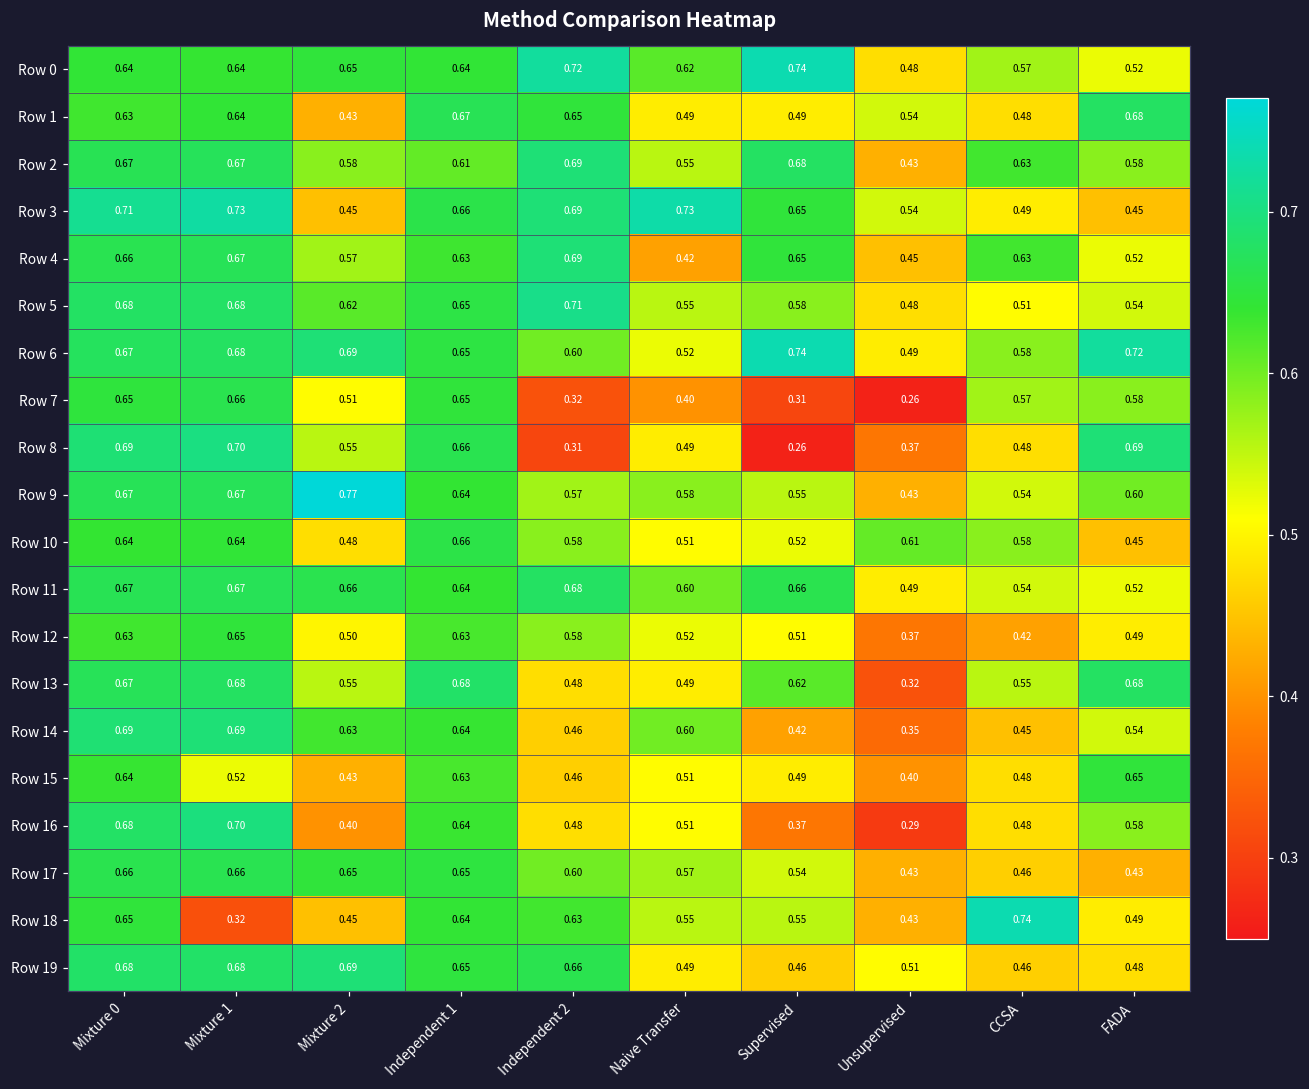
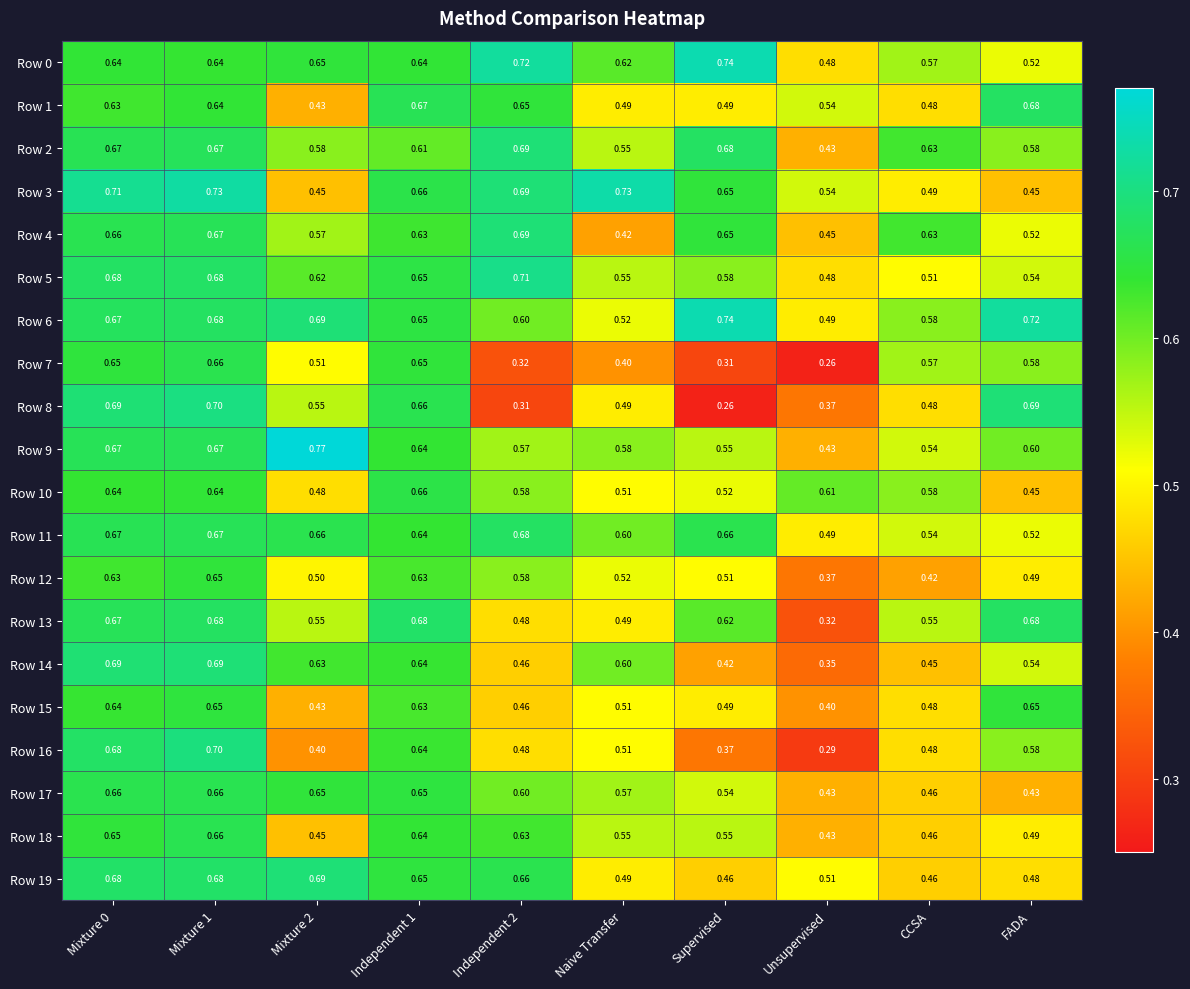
  {
    "Row 0": {
      "Mixture 0": 0.64,
      "Mixture 1": 0.64,
      "Mixture 2": 0.65,
      "Independent 1": 0.64,
      "Independent 2": 0.72,
      "Naive Transfer": 0.62,
      "Supervised": 0.74,
      "Unsupervised": 0.48,
      "CCSA": 0.57,
      "FADA": 0.52
    },
    "Row 1": {
      "Mixture 0": 0.63,
      "Mixture 1": 0.64,
      "Mixture 2": 0.43,
      "Independent 1": 0.67,
      "Independent 2": 0.65,
      "Naive Transfer": 0.49,
      "Supervised": 0.49,
      "Unsupervised": 0.54,
      "CCSA": 0.48,
      "FADA": 0.68
    },
    "Row 2": {
      "Mixture 0": 0.67,
      "Mixture 1": 0.67,
      "Mixture 2": 0.58,
      "Independent 1": 0.61,
      "Independent 2": 0.69,
      "Naive Transfer": 0.55,
      "Supervised": 0.68,
      "Unsupervised": 0.43,
      "CCSA": 0.63,
      "FADA": 0.58
    },
    "Row 3": {
      "Mixture 0": 0.71,
      "Mixture 1": 0.73,
      "Mixture 2": 0.45,
      "Independent 1": 0.66,
      "Independent 2": 0.69,
      "Naive Transfer": 0.73,
      "Supervised": 0.65,
      "Unsupervised": 0.54,
      "CCSA": 0.49,
      "FADA": 0.45
    },
    "Row 4": {
      "Mixture 0": 0.66,
      "Mixture 1": 0.67,
      "Mixture 2": 0.57,
      "Independent 1": 0.63,
      "Independent 2": 0.69,
      "Naive Transfer": 0.42,
      "Supervised": 0.65,
      "Unsupervised": 0.45,
      "CCSA": 0.63,
      "FADA": 0.52
    },
    "Row 5": {
      "Mixture 0": 0.68,
      "Mixture 1": 0.68,
      "Mixture 2": 0.62,
      "Independent 1": 0.65,
      "Independent 2": 0.71,
      "Naive Transfer": 0.55,
      "Supervised": 0.58,
      "Unsupervised": 0.48,
      "CCSA": 0.51,
      "FADA": 0.54
    },
    "Row 6": {
      "Mixture 0": 0.67,
      "Mixture 1": 0.68,
      "Mixture 2": 0.69,
      "Independent 1": 0.65,
      "Independent 2": 0.60,
      "Naive Transfer": 0.52,
      "Supervised": 0.74,
      "Unsupervised": 0.49,
      "CCSA": 0.58,
      "FADA": 0.72
    },
    "Row 7": {
      "Mixture 0": 0.65,
      "Mixture 1": 0.66,
      "Mixture 2": 0.51,
      "Independent 1": 0.65,
      "Independent 2": 0.32,
      "Naive Transfer": 0.40,
      "Supervised": 0.31,
      "Unsupervised": 0.26,
      "CCSA": 0.57,
      "FADA": 0.58
    },
    "Row 8": {
      "Mixture 0": 0.69,
      "Mixture 1": 0.70,
      "Mixture 2": 0.55,
      "Independent 1": 0.66,
      "Independent 2": 0.31,
      "Naive Transfer": 0.49,
      "Supervised": 0.26,
      "Unsupervised": 0.37,
      "CCSA": 0.48,
      "FADA": 0.69
    },
    "Row 9": {
      "Mixture 0": 0.67,
      "Mixture 1": 0.67,
      "Mixture 2": 0.77,
      "Independent 1": 0.64,
      "Independent 2": 0.57,
      "Naive Transfer": 0.58,
      "Supervised": 0.55,
      "Unsupervised": 0.43,
      "CCSA": 0.54,
      "FADA": 0.60
    },
    "Row 10": {
      "Mixture 0": 0.64,
      "Mixture 1": 0.64,
      "Mixture 2": 0.48,
      "Independent 1": 0.66,
      "Independent 2": 0.58,
      "Naive Transfer": 0.51,
      "Supervised": 0.52,
      "Unsupervised": 0.61,
      "CCSA": 0.58,
      "FADA": 0.45
    },
    "Row 11": {
      "Mixture 0": 0.67,
      "Mixture 1": 0.67,
      "Mixture 2": 0.66,
      "Independent 1": 0.64,
      "Independent 2": 0.68,
      "Naive Transfer": 0.60,
      "Supervised": 0.66,
      "Unsupervised": 0.49,
      "CCSA": 0.54,
      "FADA": 0.52
    },
    "Row 12": {
      "Mixture 0": 0.63,
      "Mixture 1": 0.65,
      "Mixture 2": 0.50,
      "Independent 1": 0.63,
      "Independent 2": 0.58,
      "Naive Transfer": 0.52,
      "Supervised": 0.51,
      "Unsupervised": 0.37,
      "CCSA": 0.42,
      "FADA": 0.49
    },
    "Row 13": {
      "Mixture 0": 0.67,
      "Mixture 1": 0.68,
      "Mixture 2": 0.55,
      "Independent 1": 0.68,
      "Independent 2": 0.48,
      "Naive Transfer": 0.49,
      "Supervised": 0.62,
      "Unsupervised": 0.32,
      "CCSA": 0.55,
      "FADA": 0.68
    },
    "Row 14": {
      "Mixture 0": 0.69,
      "Mixture 1": 0.69,
      "Mixture 2": 0.63,
      "Independent 1": 0.64,
      "Independent 2": 0.46,
      "Naive Transfer": 0.60,
      "Supervised": 0.42,
      "Unsupervised": 0.35,
      "CCSA": 0.45,
      "FADA": 0.54
    },
    "Row 15": {
      "Mixture 0": 0.64,
-     "Mixture 1": 0.52,
+     "Mixture 1": 0.65,
      "Mixture 2": 0.43,
      "Independent 1": 0.63,
      "Independent 2": 0.46,
      "Naive Transfer": 0.51,
      "Supervised": 0.49,
      "Unsupervised": 0.40,
      "CCSA": 0.48,
      "FADA": 0.65
    },
    "Row 16": {
      "Mixture 0": 0.68,
      "Mixture 1": 0.70,
      "Mixture 2": 0.40,
      "Independent 1": 0.64,
      "Independent 2": 0.48,
      "Naive Transfer": 0.51,
      "Supervised": 0.37,
      "Unsupervised": 0.29,
      "CCSA": 0.48,
      "FADA": 0.58
    },
    "Row 17": {
      "Mixture 0": 0.66,
      "Mixture 1": 0.66,
      "Mixture 2": 0.65,
      "Independent 1": 0.65,
      "Independent 2": 0.60,
      "Naive Transfer": 0.57,
      "Supervised": 0.54,
      "Unsupervised": 0.43,
      "CCSA": 0.46,
      "FADA": 0.43
    },
    "Row 18": {
      "Mixture 0": 0.65,
-     "Mixture 1": 0.32,
+     "Mixture 1": 0.66,
      "Mixture 2": 0.45,
      "Independent 1": 0.64,
      "Independent 2": 0.63,
      "Naive Transfer": 0.55,
      "Supervised": 0.55,
      "Unsupervised": 0.43,
-     "CCSA": 0.74,
+     "CCSA": 0.46,
      "FADA": 0.49
    },
    "Row 19": {
      "Mixture 0": 0.68,
      "Mixture 1": 0.68,
      "Mixture 2": 0.69,
      "Independent 1": 0.65,
      "Independent 2": 0.66,
      "Naive Transfer": 0.49,
      "Supervised": 0.46,
      "Unsupervised": 0.51,
      "CCSA": 0.46,
      "FADA": 0.48
    }
  }
